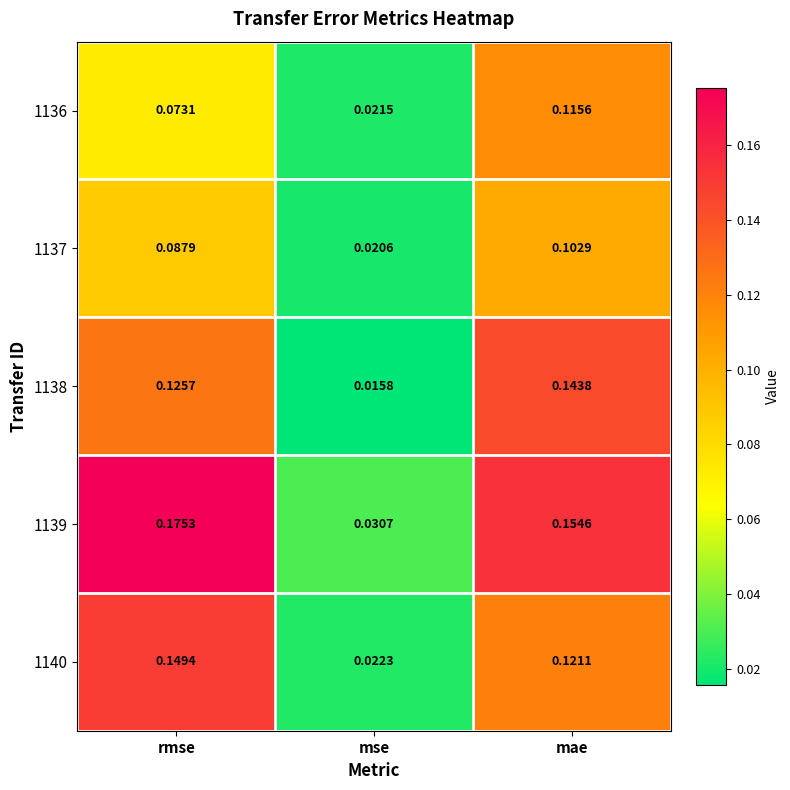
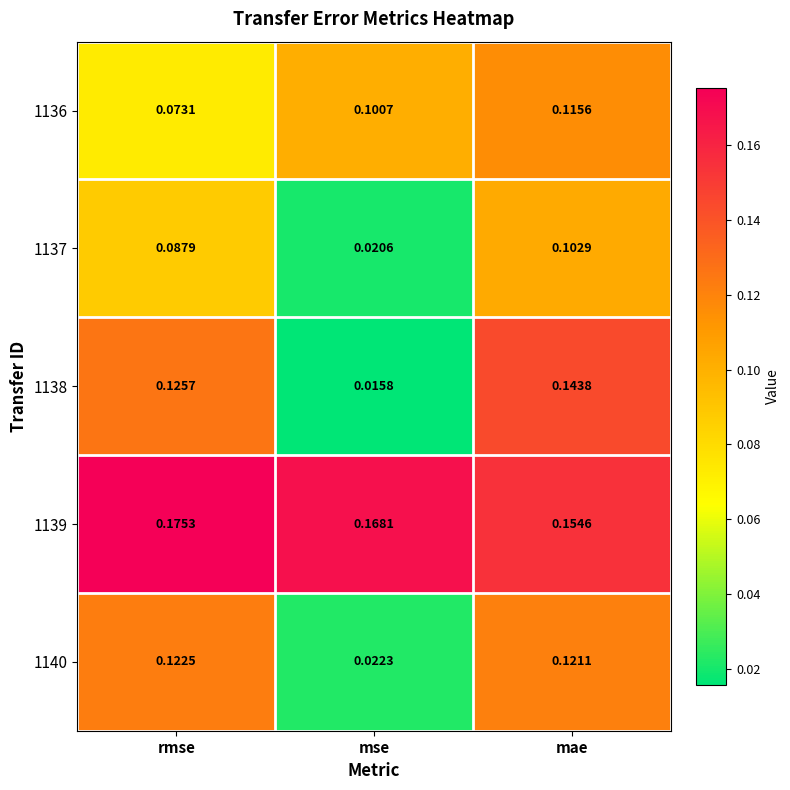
  {
    "1136": {
      "rmse": 0.0731,
-     "mse": 0.0215,
+     "mse": 0.1007,
      "mae": 0.1156
    },
    "1137": {
      "rmse": 0.0879,
      "mse": 0.0206,
      "mae": 0.1029
    },
    "1138": {
      "rmse": 0.1257,
      "mse": 0.0158,
      "mae": 0.1438
    },
    "1139": {
      "rmse": 0.1753,
-     "mse": 0.0307,
+     "mse": 0.1681,
      "mae": 0.1546
    },
    "1140": {
-     "rmse": 0.1494,
+     "rmse": 0.1225,
      "mse": 0.0223,
      "mae": 0.1211
    }
  }
